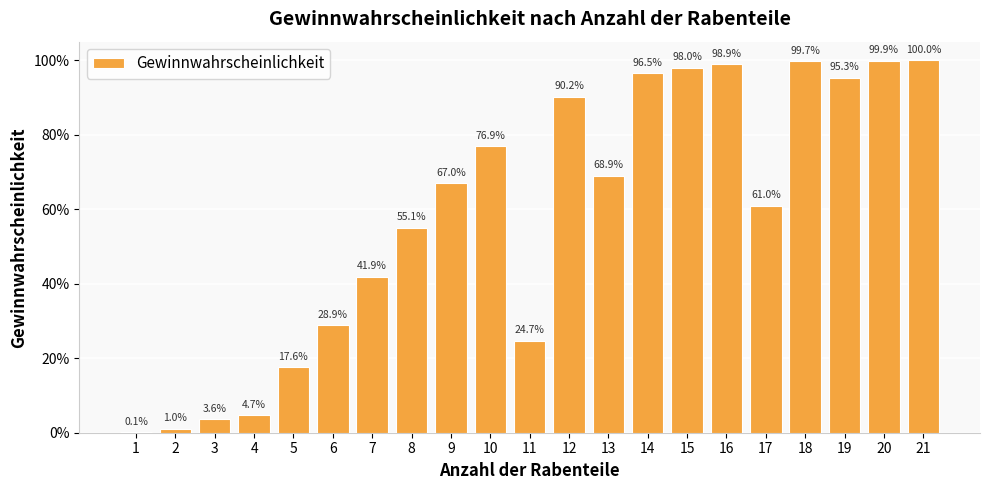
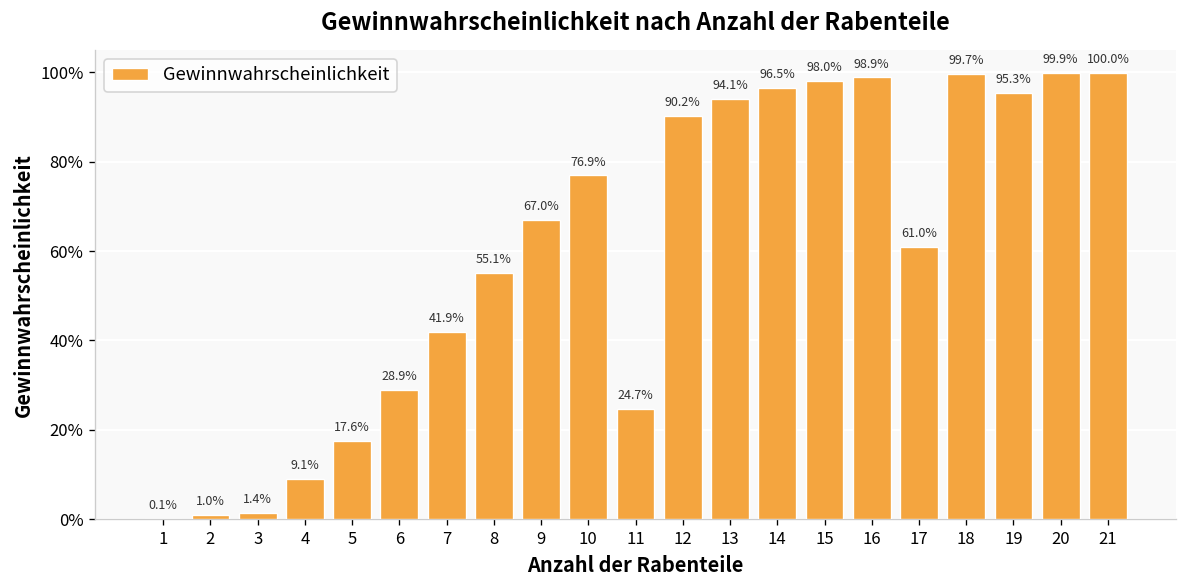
  {
    "1": "0.1%",
    "2": "1.0%",
-   "3": "3.6%",
-   "4": "4.7%",
+   "3": "1.4%",
+   "4": "9.1%",
    "5": "17.6%",
    "6": "28.9%",
    "7": "41.9%",
    "8": "55.1%",
    "9": "67.0%",
    "10": "76.9%",
    "11": "24.7%",
    "12": "90.2%",
-   "13": "68.9%",
+   "13": "94.1%",
    "14": "96.5%",
    "15": "98.0%",
    "16": "98.9%",
    "17": "61.0%",
    "18": "99.7%",
    "19": "95.3%",
    "20": "99.9%",
    "21": "100.0%"
  }
